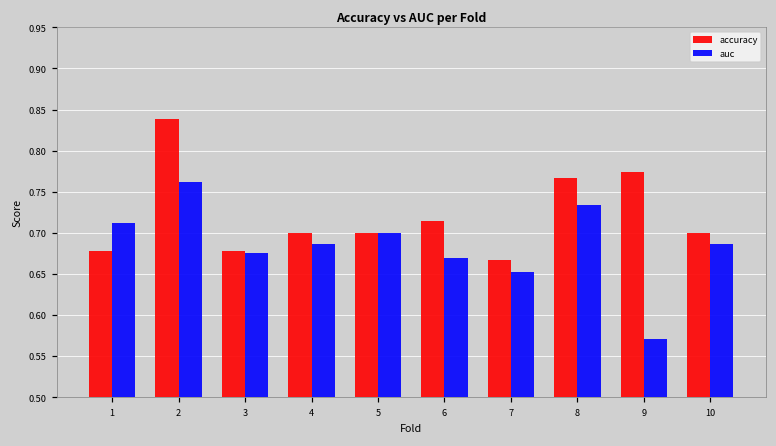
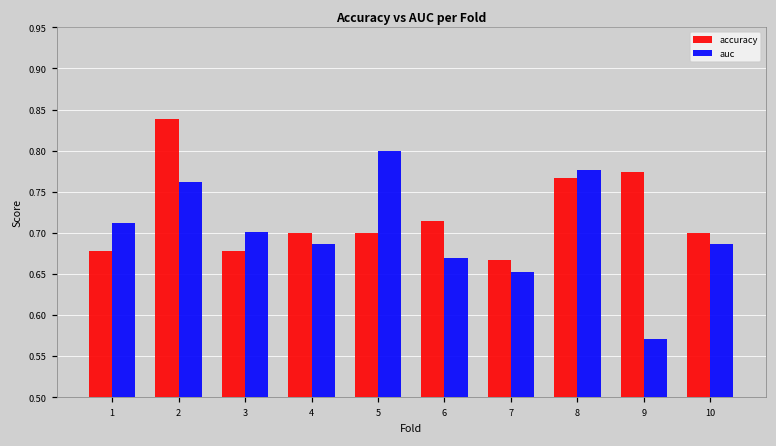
  {
    "accuracy": {
      "1": 0.68,
      "2": 0.84,
      "3": 0.68,
      "4": 0.70,
      "5": 0.70,
      "6": 0.71,
      "7": 0.67,
      "8": 0.77,
      "9": 0.77,
      "10": 0.70
    },
    "auc": {
      "1": 0.71,
      "2": 0.76,
-     "3": 0.68,
+     "3": 0.70,
      "4": 0.69,
-     "5": 0.7,
+     "5": 0.8,
      "6": 0.67,
      "7": 0.65,
-     "8": 0.73,
+     "8": 0.78,
      "9": 0.57,
      "10": 0.69
    }
  }
